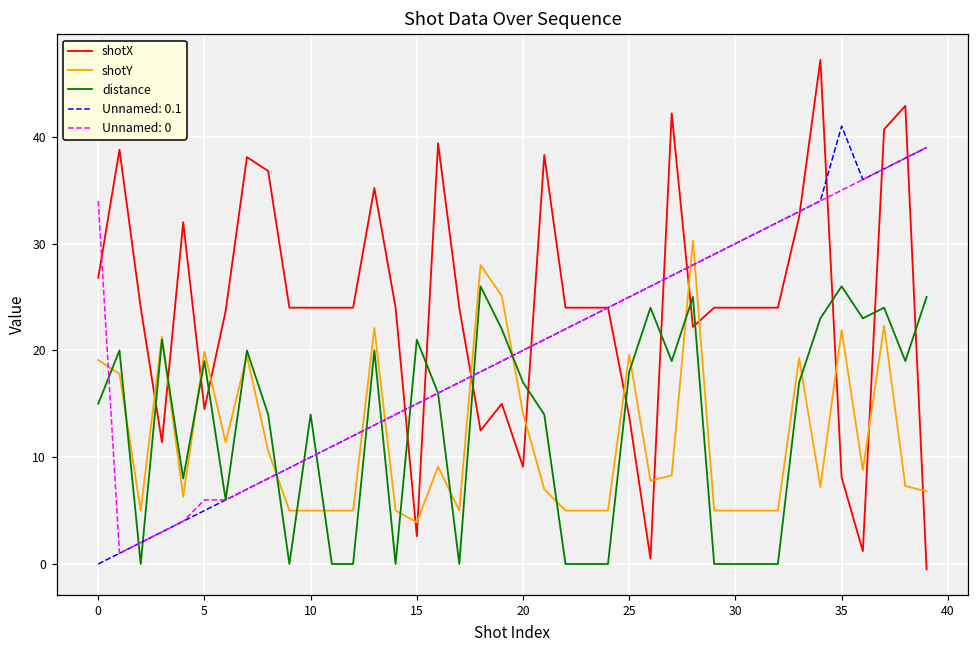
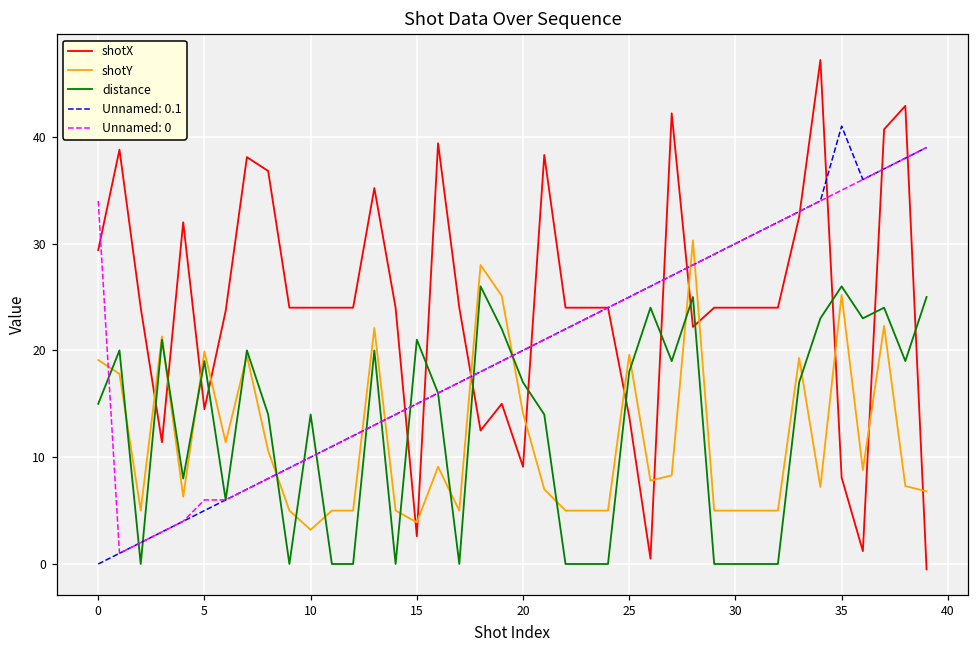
  {
    "shotX": {
-     "0": 27,
+     "0": 29,
      "5": 15,
      "10": 24,
      "15": 3,
      "20": 9,
      "25": 14,
      "30": 24,
      "35": 8
    },
    "shotY": {
      "0": 19,
      "5": 20,
-     "10": 5,
+     "10": 3,
      "15": 4,
      "20": 14,
      "25": 20,
      "30": 5,
-     "35": 22
+     "35": 25
    },
    "distance": {
      "0": 15,
      "5": 19,
      "10": 14,
      "15": 21,
      "20": 17,
      "25": 18,
      "30": 0,
      "35": 26
    },
    "Unnamed: 0.1": {
      "0": 0,
      "5": 5,
      "35": 41
    },
    "Unnamed: 0": {
      "0": 34,
      "5": 6,
      "35": 35
    }
  }
